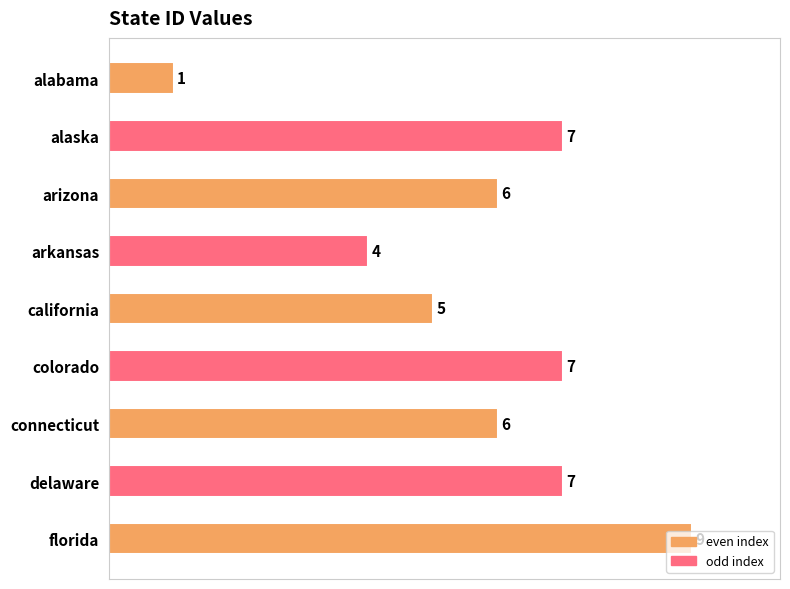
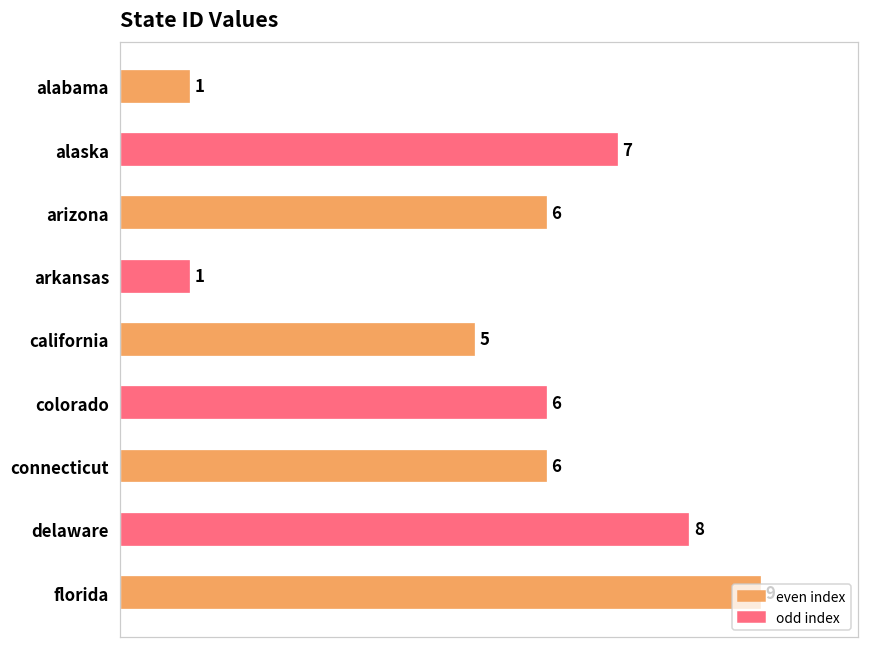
  {
    "alabama": 1,
    "alaska": 7,
    "arizona": 6,
-   "arkansas": 4,
+   "arkansas": 1,
    "california": 5,
-   "colorado": 7,
+   "colorado": 6,
    "connecticut": 6,
-   "delaware": 7
+   "delaware": 8
  }
